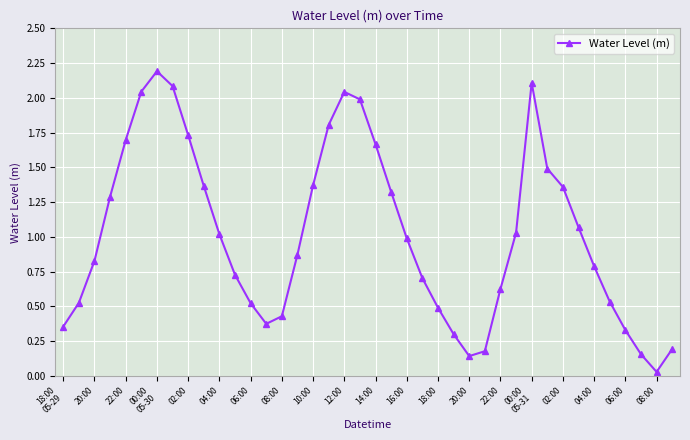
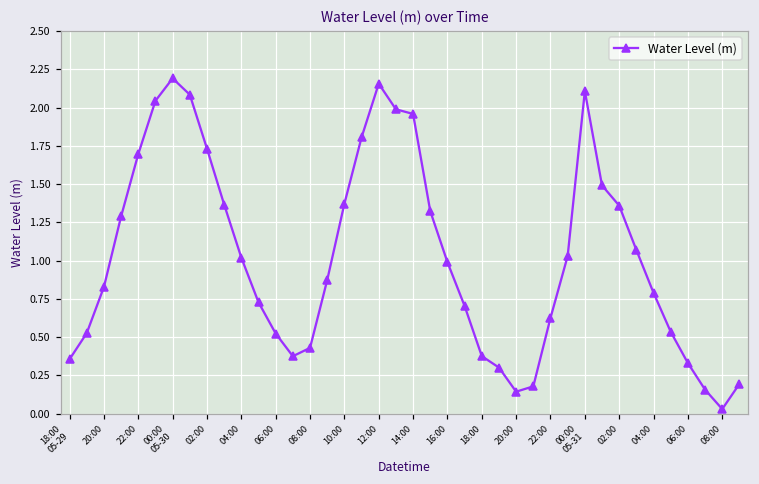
  {
    "18:00 05-29": 0.36,
    "00:00 05-30": 2.19,
    "10:00": 1.37,
-   "12:00": 2.04,
-   "14:00": 1.67,
+   "12:00": 2.16,
+   "14:00": 1.96,
    "16:00": 0.99,
-   "18:00": 0.49,
+   "18:00": 0.38,
    "00:00 05-31": 2.11
  }
